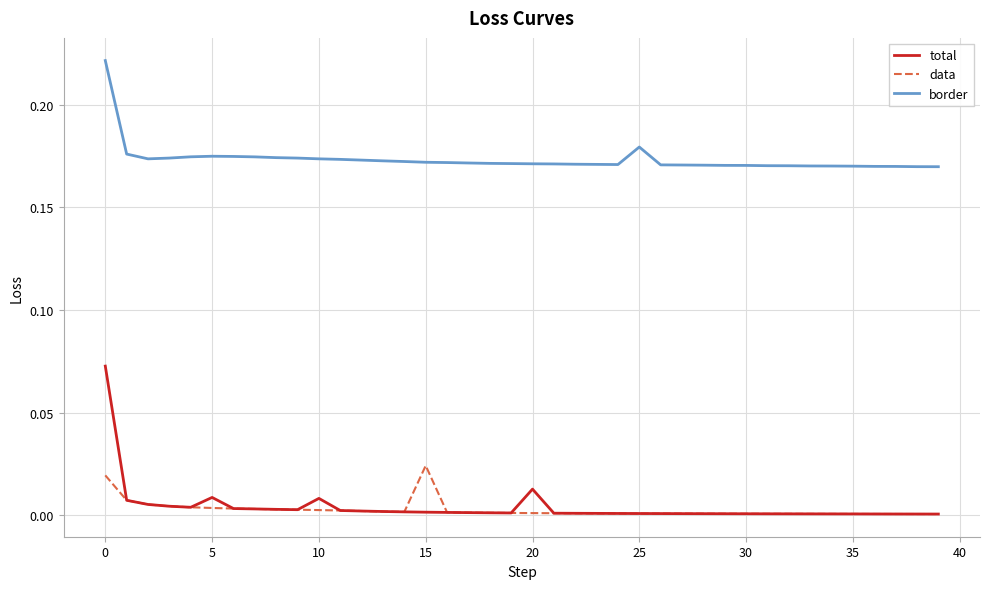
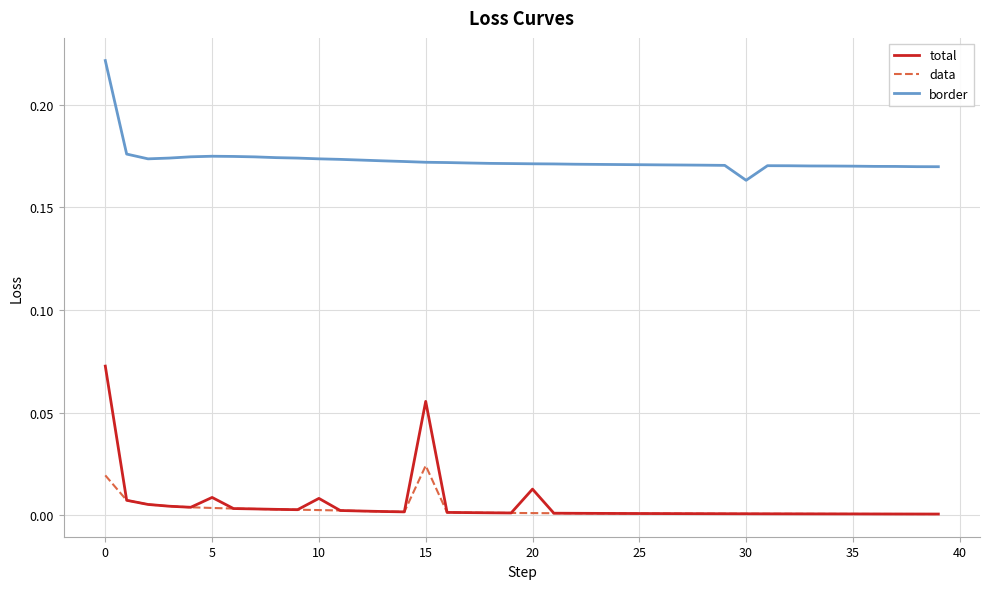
  {
    "total": {
      "0": 0.073,
      "5": 0.009,
      "10": 0.008,
-     "15": 0.001,
+     "15": 0.055,
      "20": 0.013
    },
    "data": {
      "0": 0.019,
      "5": 0.003,
      "10": 0.002,
      "15": 0.024,
      "20": 0.001
    },
    "border": {
      "0": 0.222,
      "5": 0.175,
      "10": 0.174,
      "15": 0.172,
      "20": 0.171,
-     "25": 0.179,
-     "30": 0.170,
+     "25": 0.171,
+     "30": 0.163,
      "35": 0.170
    }
  }
